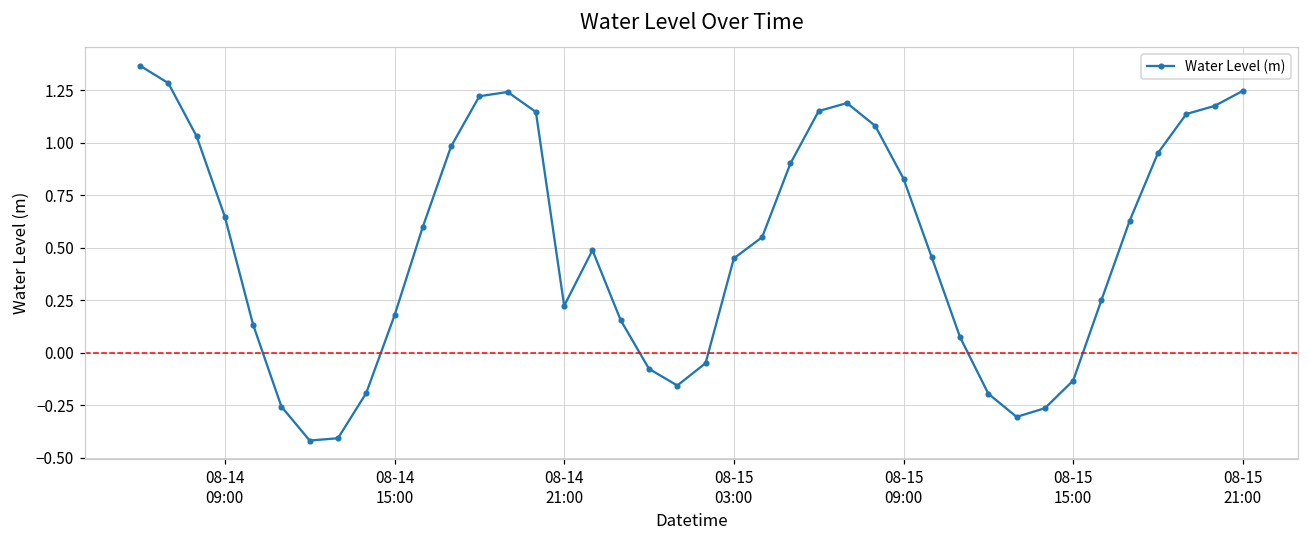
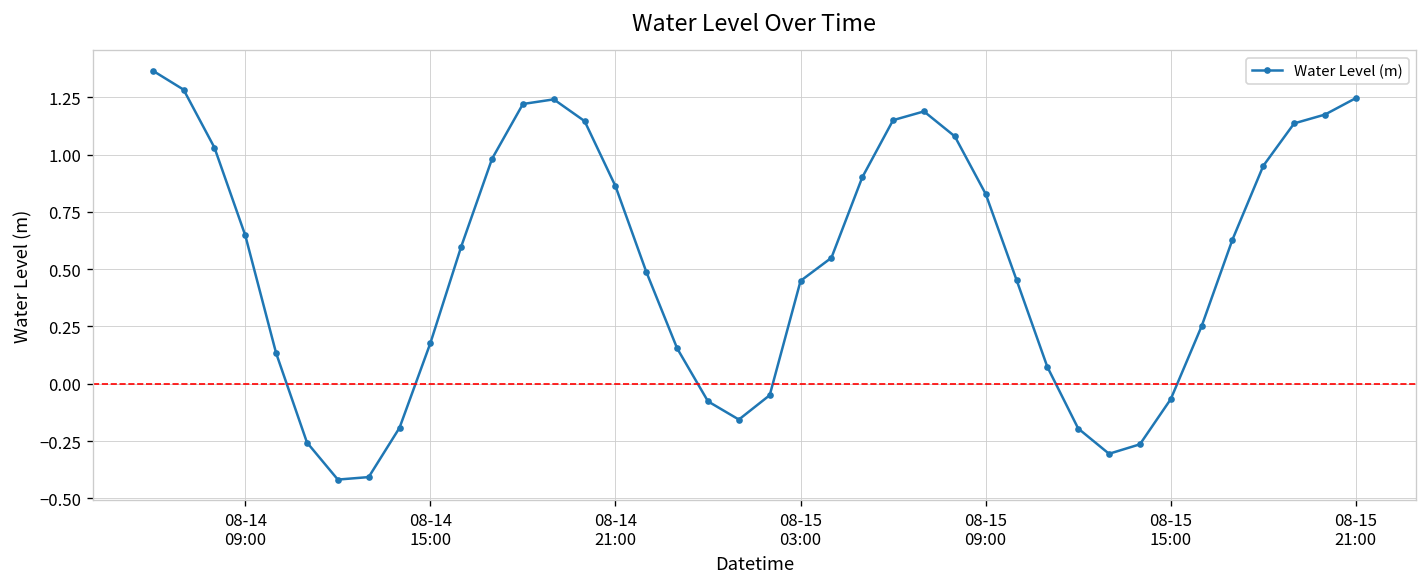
  {
    "08-14 09:00": 0.65,
    "08-14 15:00": 0.18,
-   "08-14 21:00": 0.22,
+   "08-14 21:00": 0.86,
    "08-15 03:00": 0.45,
    "08-15 09:00": 0.83,
-   "08-15 15:00": -0.13,
+   "08-15 15:00": -0.07,
    "08-15 21:00": 1.25
  }
